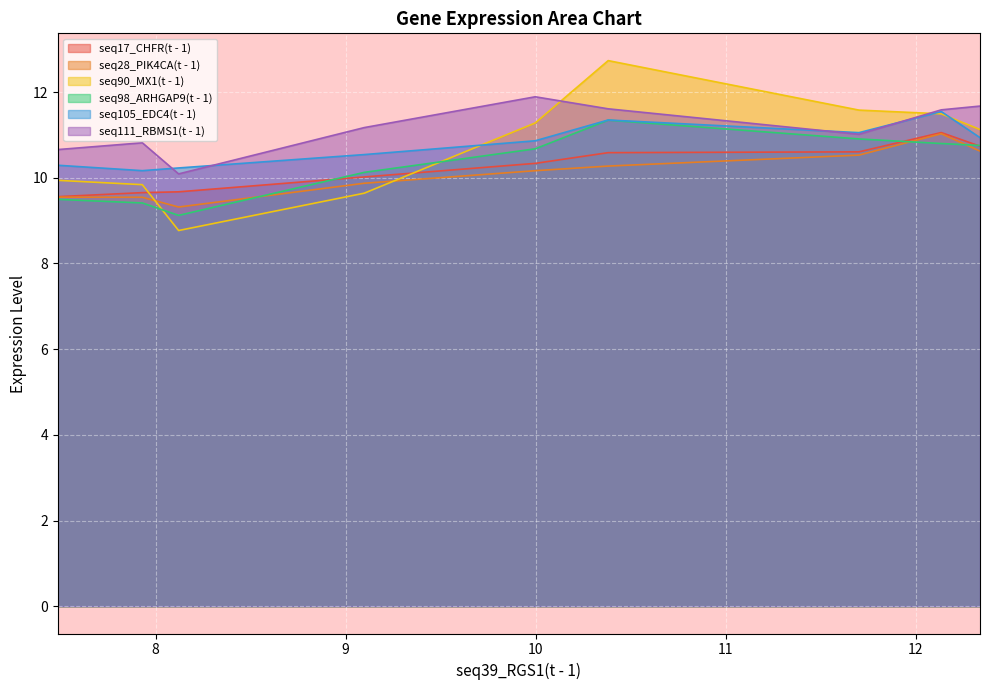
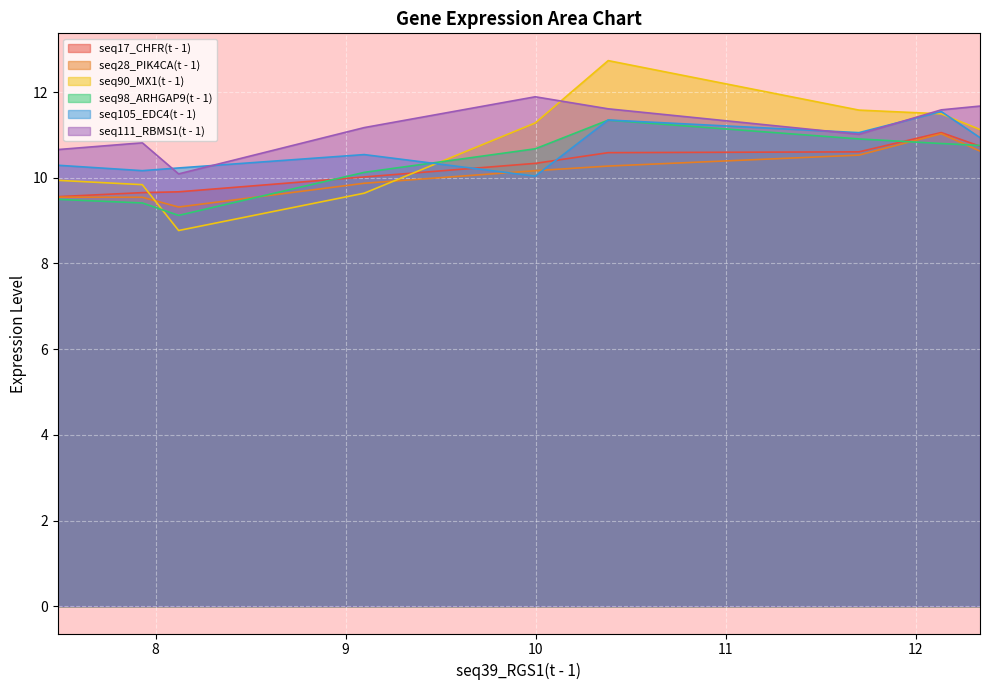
  {
    "seq98_ARHGAP9(t - 1)": {
      "10": 10.7
    },
    "seq105_EDC4(t - 1)": {
-     "10": 10.9
+     "10": 10.0
    },
    "seq111_RBMS1(t - 1)": {
      "10": 11.9
    }
  }
